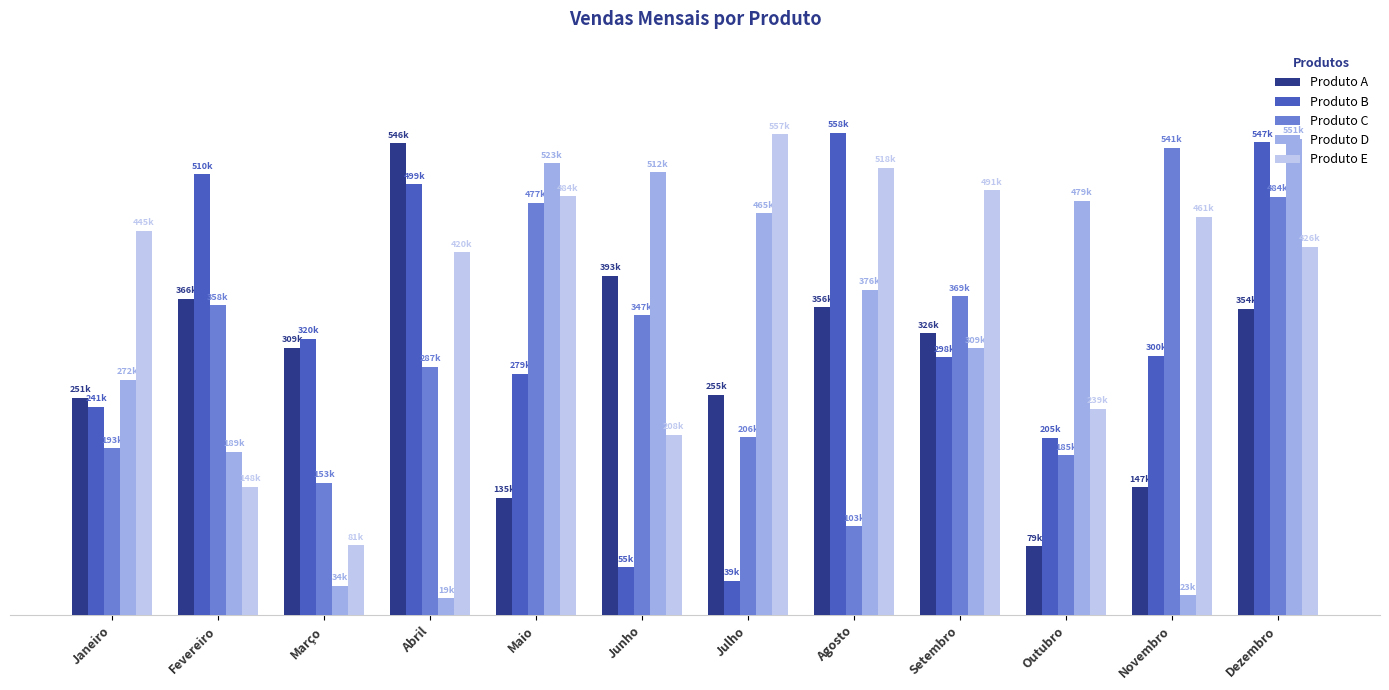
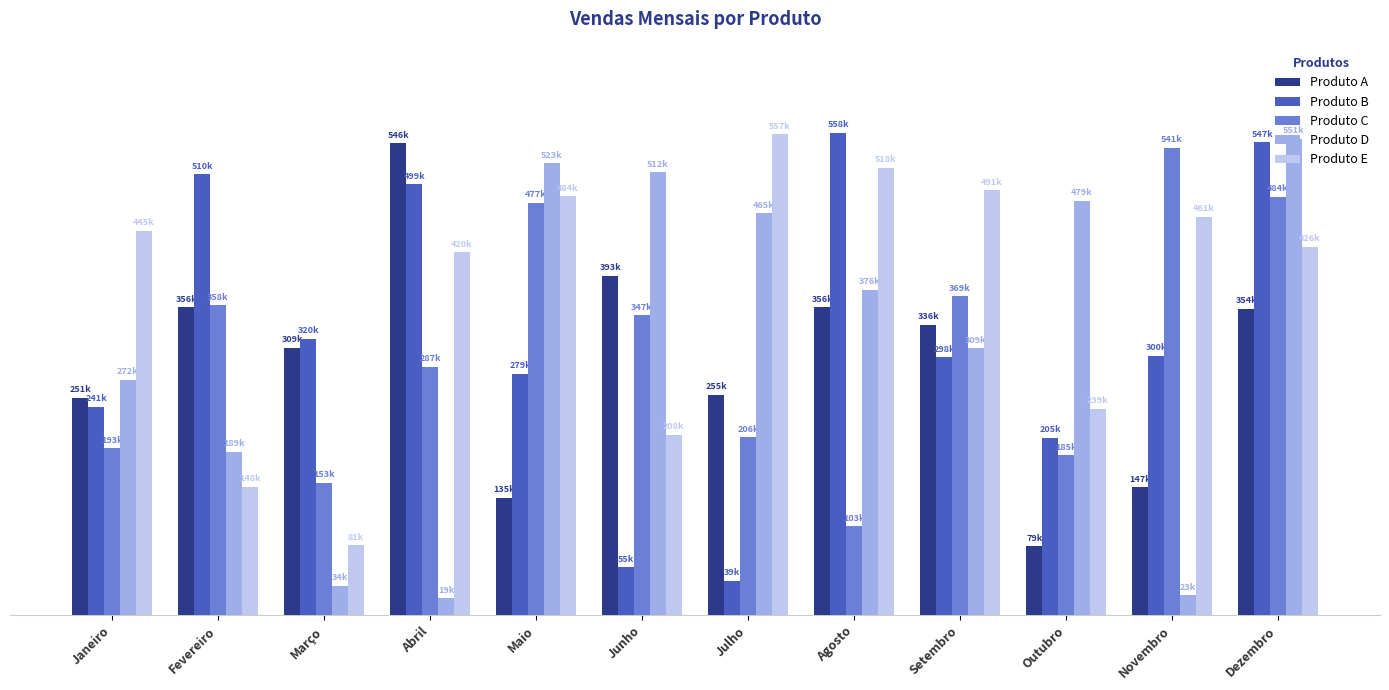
  {
    "Produto A": {
-     "Fevereiro": "366k",
+     "Fevereiro": "356k",
      "Junho": "393k",
      "Julho": "255k",
-     "Setembro": "326k"
+     "Setembro": "336k"
    }
  }
